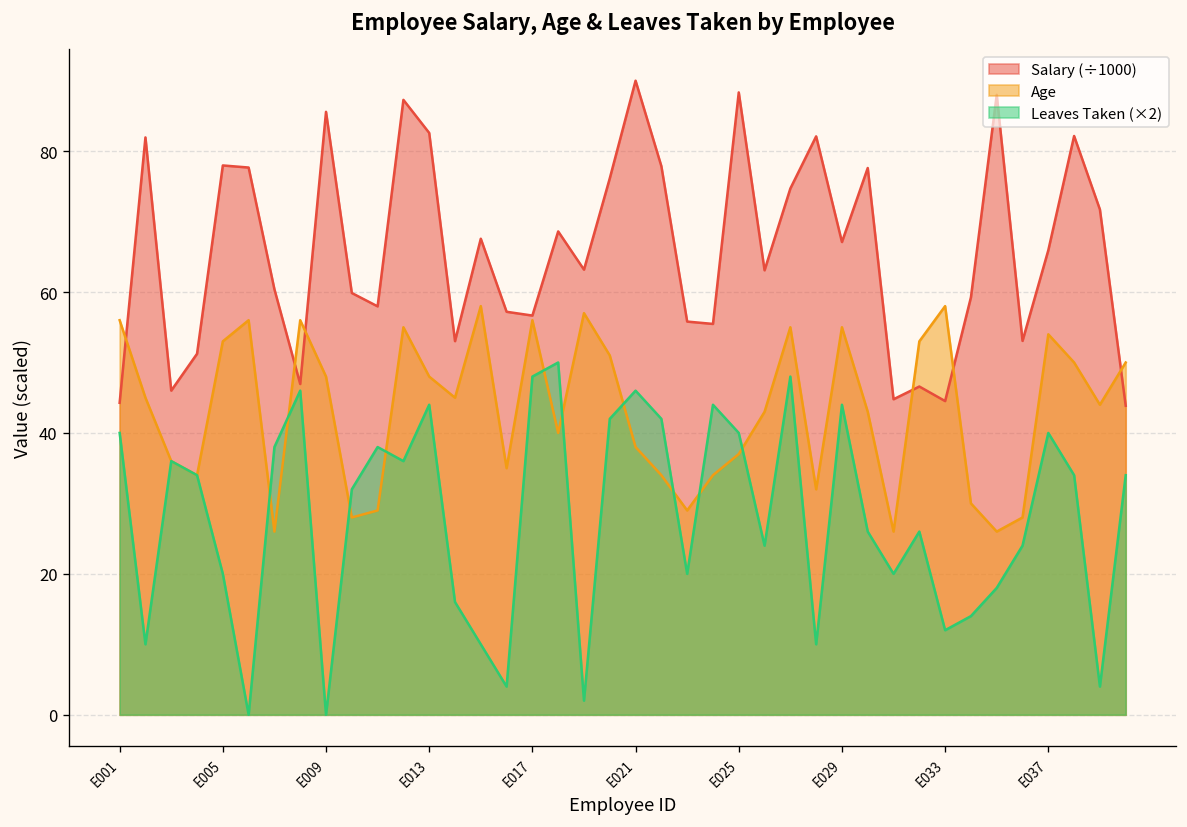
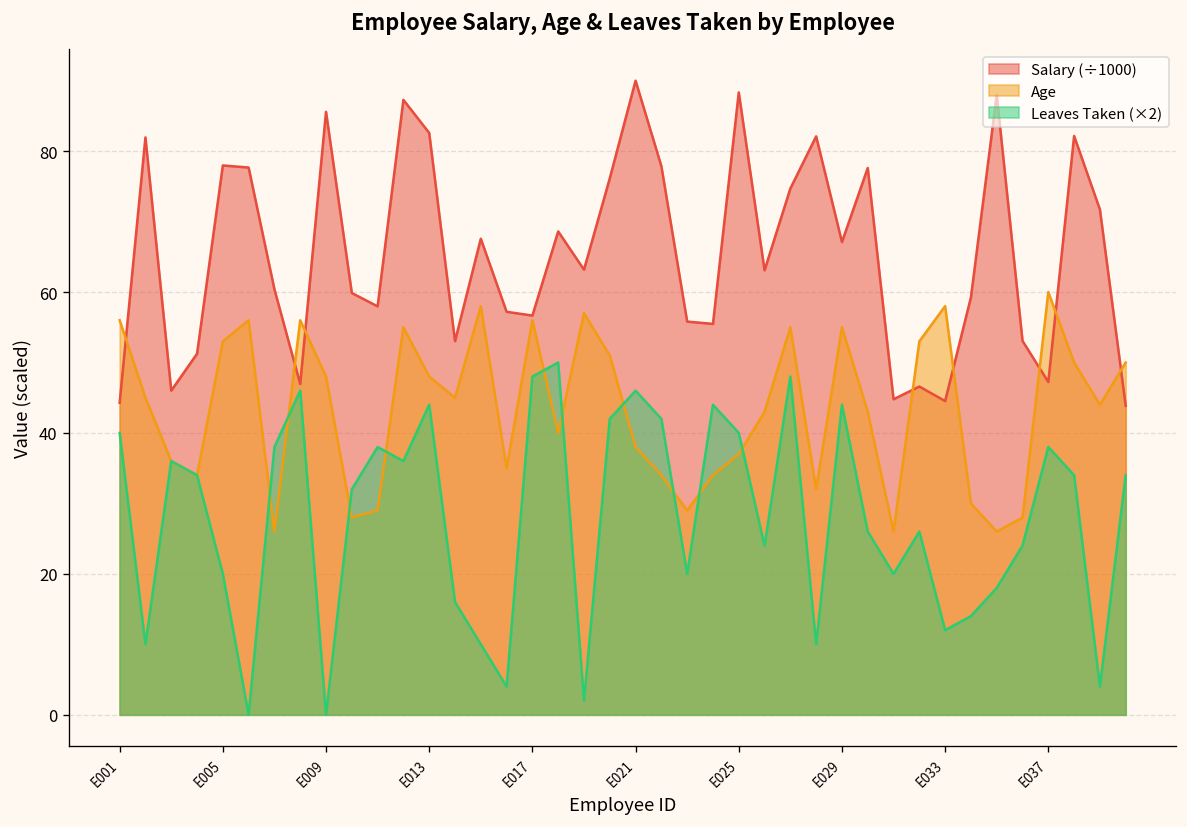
  {
    "Salary (÷1000)": {
      "E001": 44,
      "E005": 78,
      "E009": 86,
      "E013": 83,
      "E017": 57,
      "E021": 90,
      "E025": 88,
      "E029": 67,
      "E033": 45,
-     "E037": 66
+     "E037": 47
    },
    "Age": {
      "E001": 56,
      "E005": 53,
      "E009": 48,
      "E013": 48,
      "E017": 56,
      "E021": 38,
      "E025": 37,
      "E029": 55,
      "E033": 58,
-     "E037": 54
+     "E037": 60
    },
    "Leaves Taken (×2)": {
      "E001": 40,
      "E005": 20,
      "E009": 0,
      "E013": 44,
      "E017": 48,
      "E021": 46,
      "E025": 40,
      "E029": 44,
      "E033": 12,
-     "E037": 40
+     "E037": 38
    }
  }
